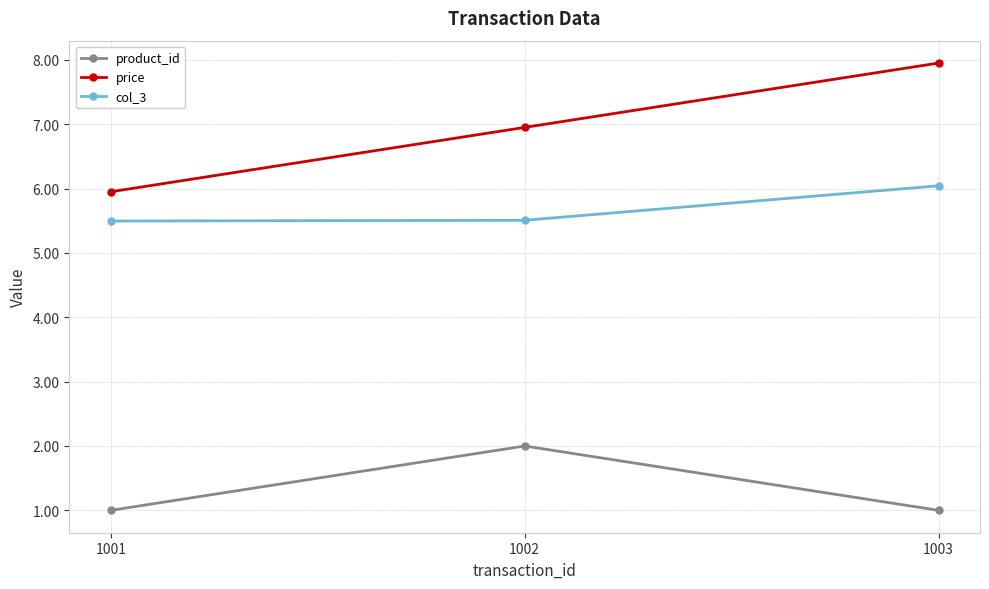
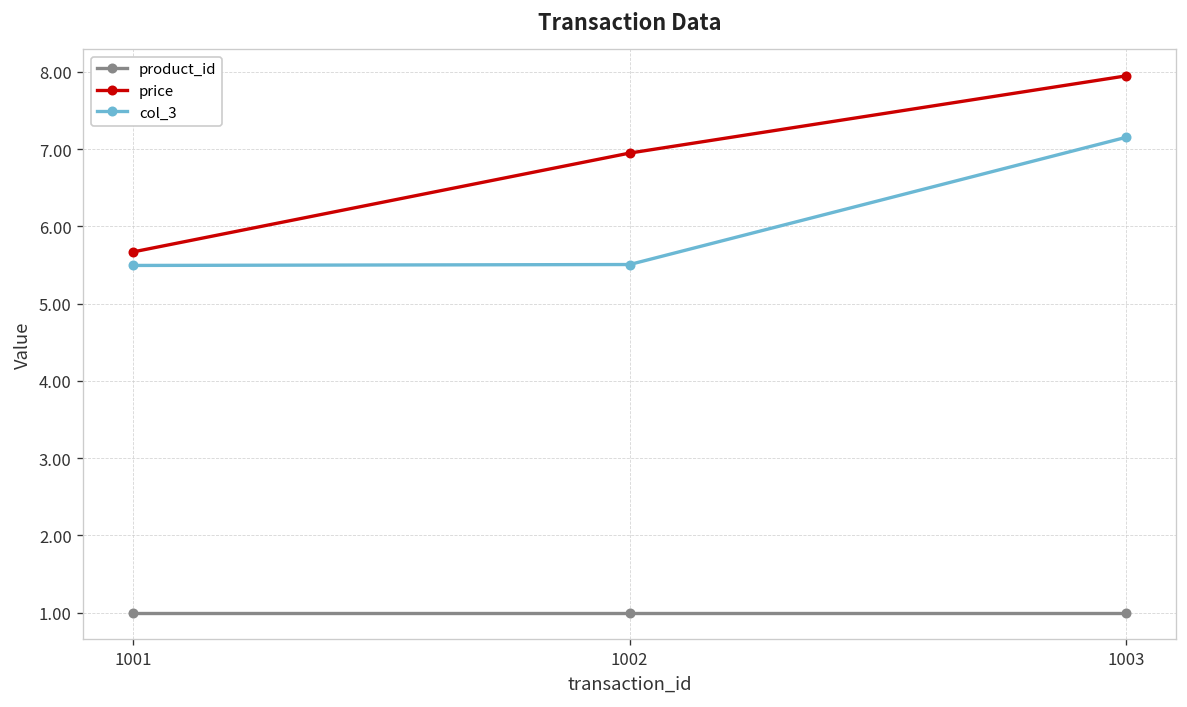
  {
    "product_id": {
      "1001": 1,
-     "1002": 2,
+     "1002": 1,
      "1003": 1
    },
    "price": {
-     "1001": 6.0,
+     "1001": 5.7,
      "1002": 7.0,
      "1003": 8.0
    },
    "col_3": {
      "1001": 5.5,
      "1002": 5.5,
-     "1003": 6.0
+     "1003": 7.2
    }
  }
